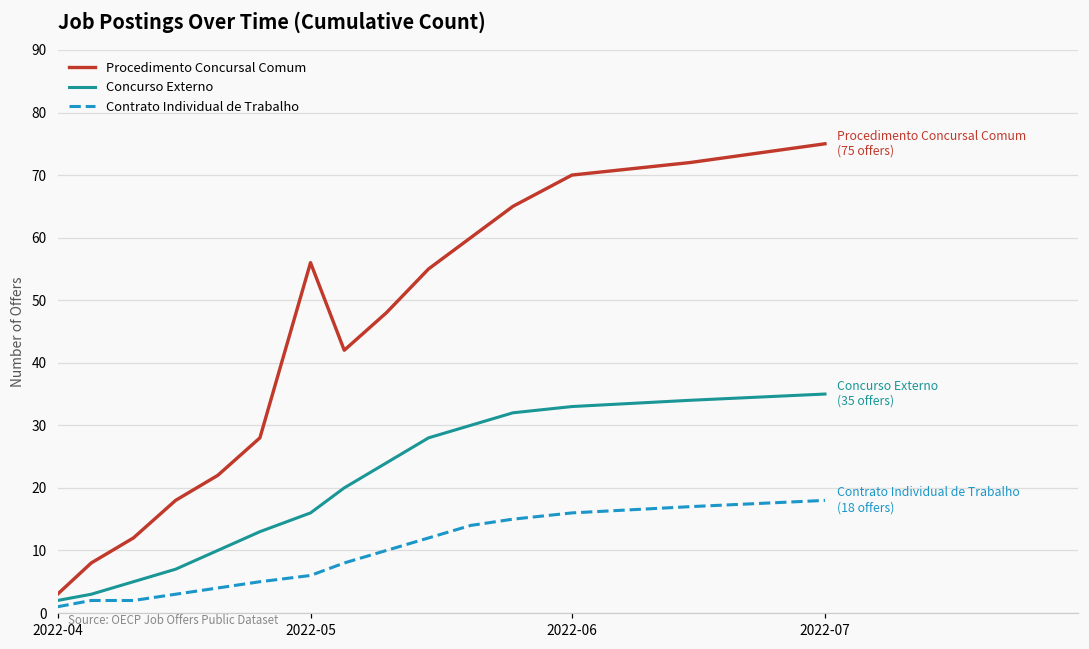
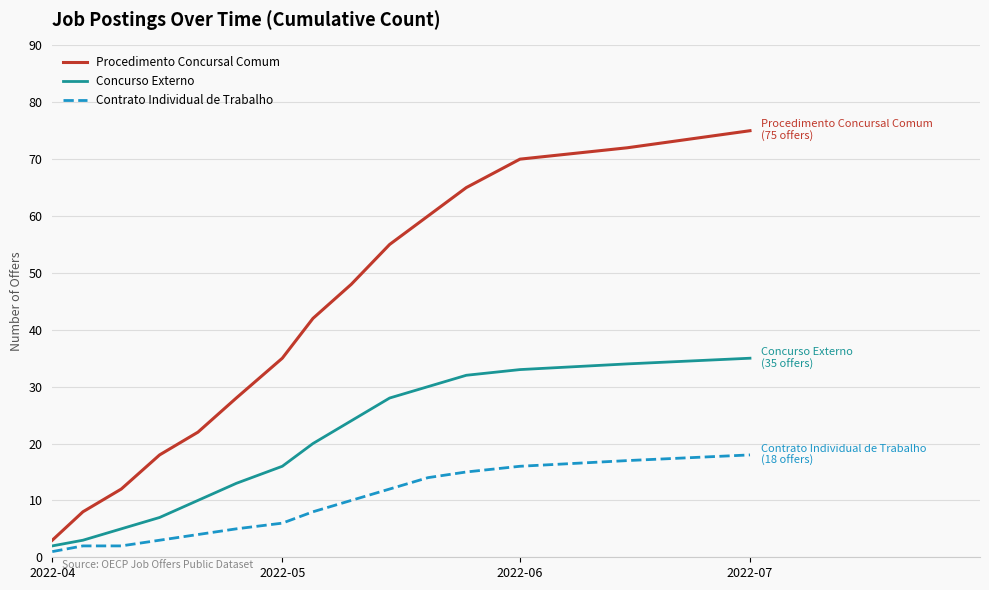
  {
    "Procedimento Concursal Comum": {
      "2022-04": 3,
-     "2022-05": 56,
+     "2022-05": 35,
      "2022-06": 70
    }
  }
